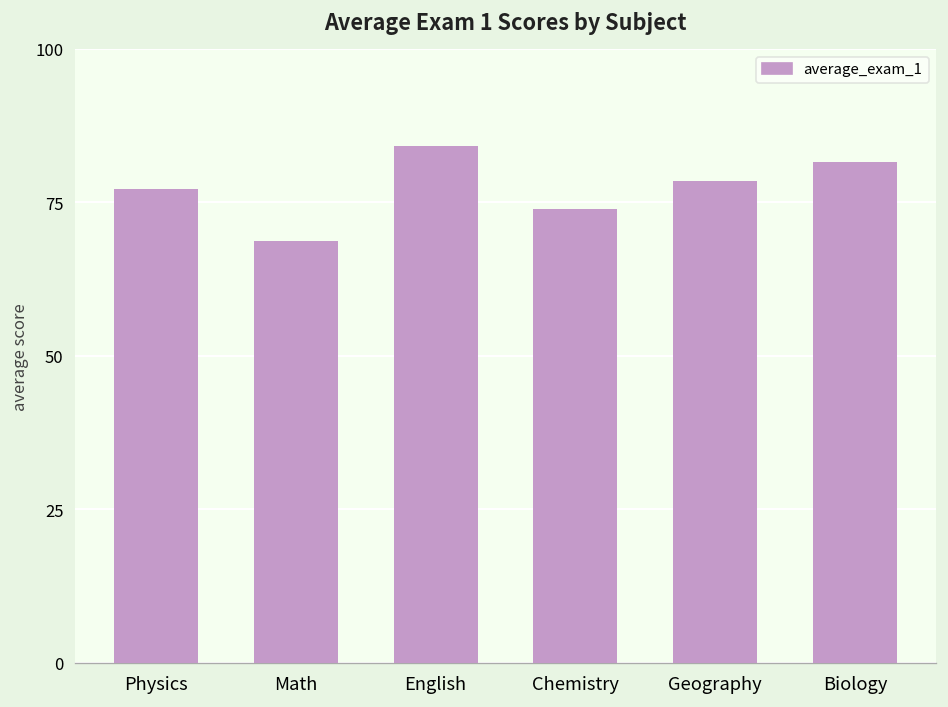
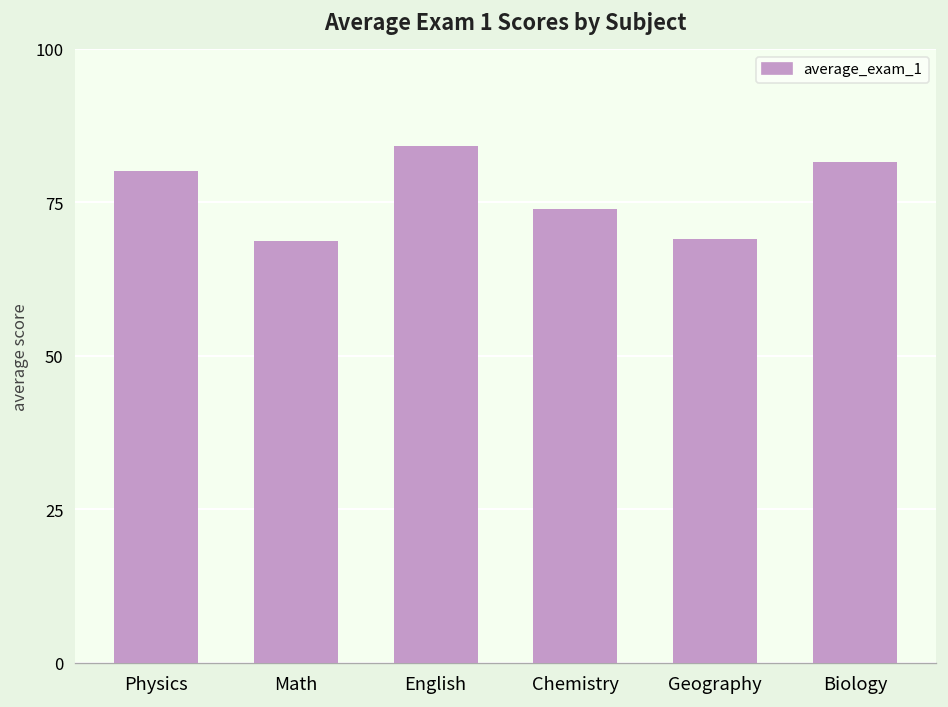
  {
-   "Physics": 77,
+   "Physics": 80,
    "Math": 69,
    "English": 84,
    "Chemistry": 74,
-   "Geography": 78,
+   "Geography": 69,
    "Biology": 82
  }
